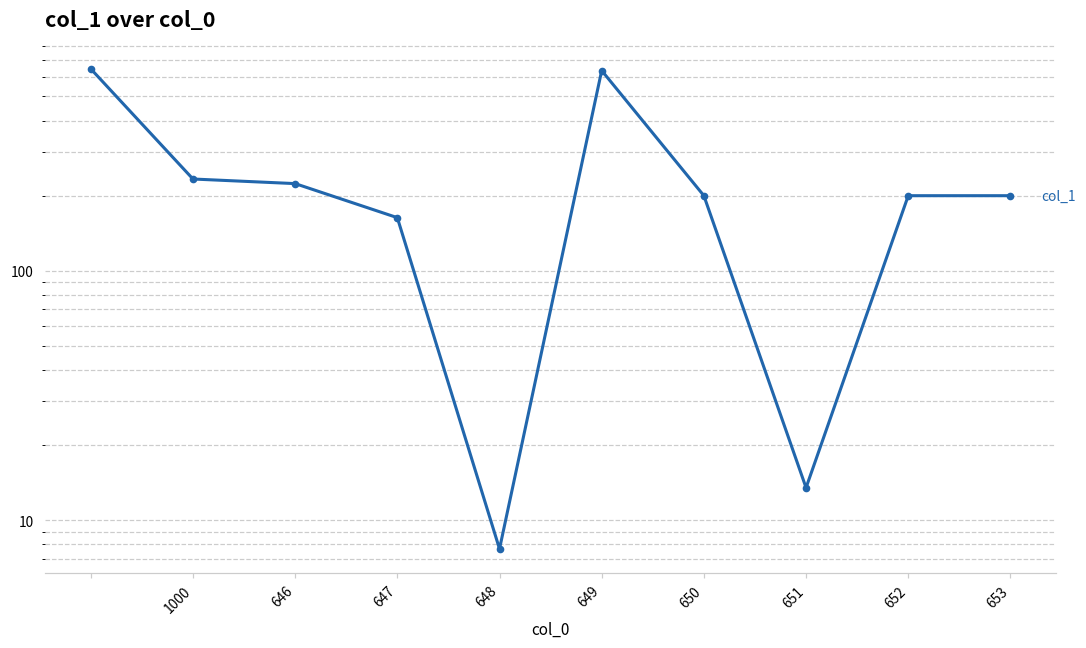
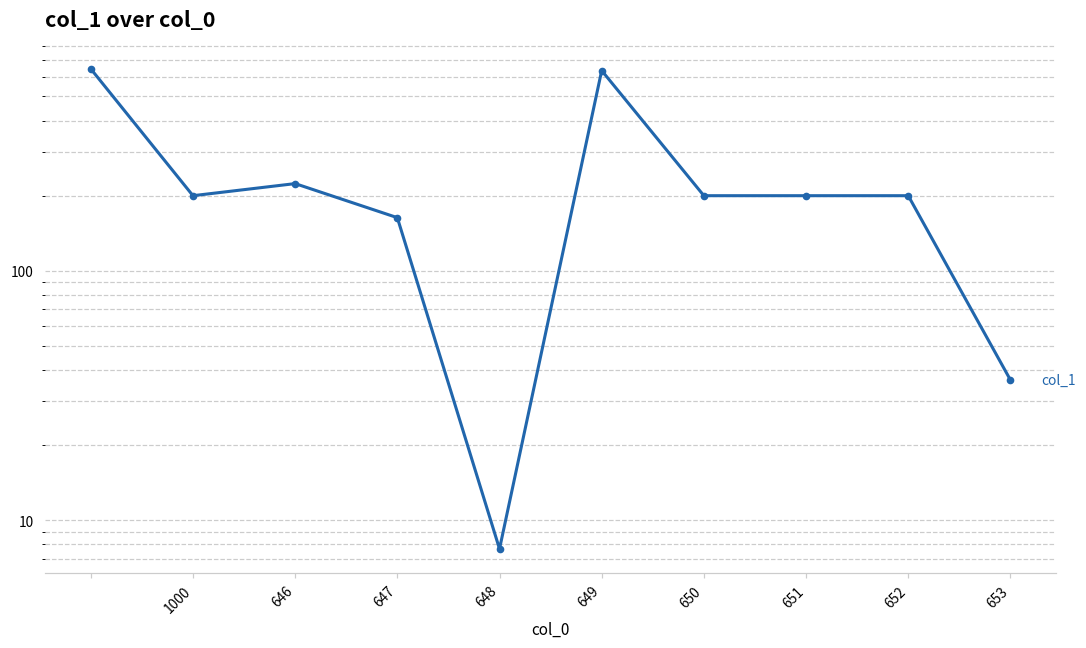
  {
-   "1000": 230,
+   "1000": 200,
    "646": 220,
    "647": 160,
    "648": 7.7,
    "649": 630,
    "650": 200,
-   "651": 14,
+   "651": 200,
    "652": 200,
-   "653": 200
+   "653": 37
  }
